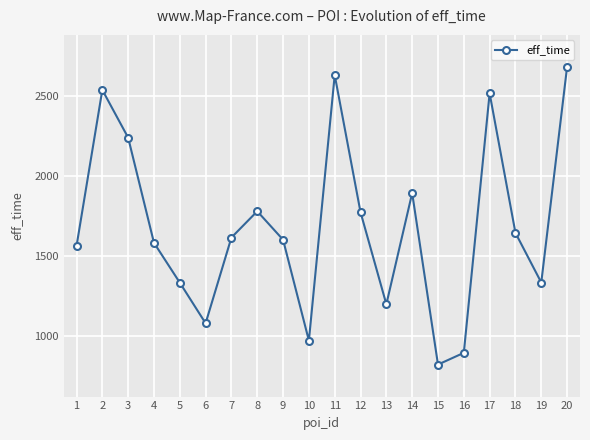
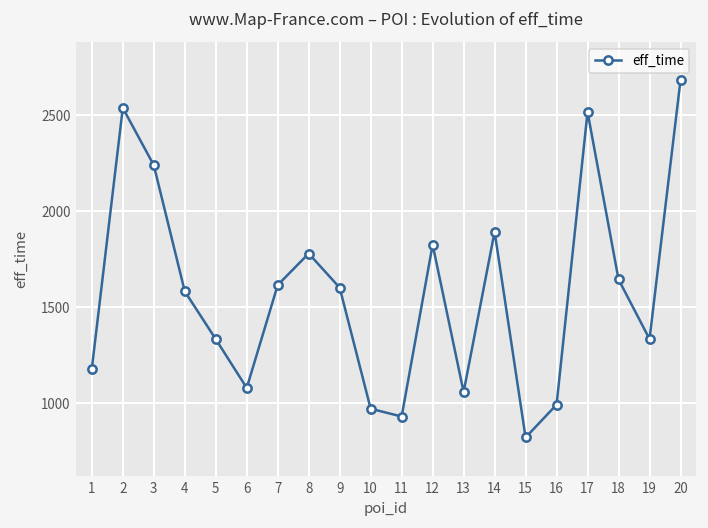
  {
-   "1": 1560,
+   "1": 1180,
    "2": 2540,
    "3": 2240,
    "4": 1580,
    "5": 1330,
    "6": 1080,
    "7": 1620,
    "8": 1780,
    "9": 1600,
    "10": 970,
-   "11": 2630,
-   "12": 1770,
-   "13": 1200,
+   "11": 930,
+   "12": 1830,
+   "13": 1060,
    "14": 1890,
    "15": 820,
-   "16": 900,
+   "16": 990,
    "17": 2520,
    "18": 1650,
    "19": 1330,
    "20": 2680
  }
